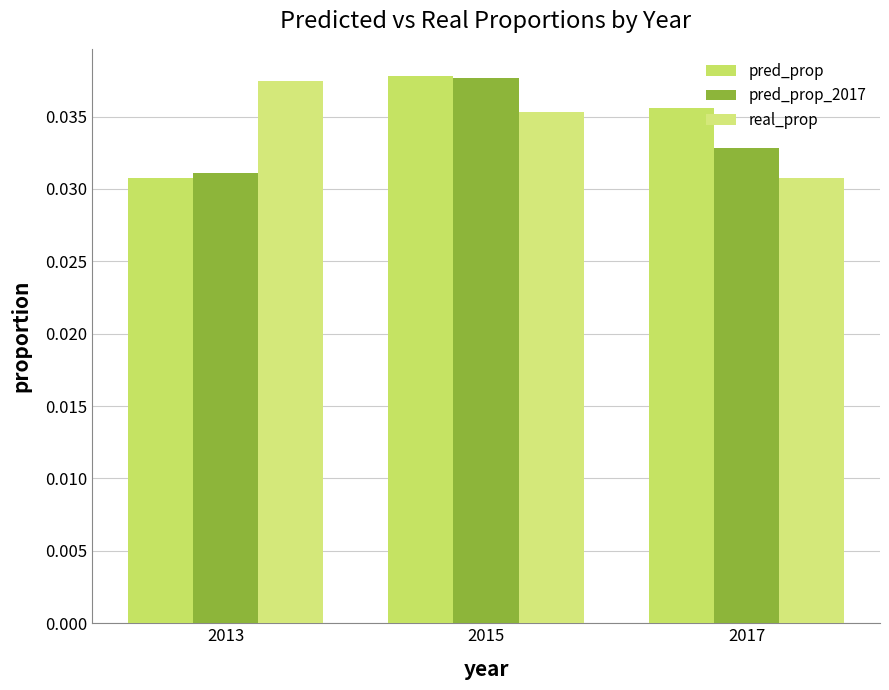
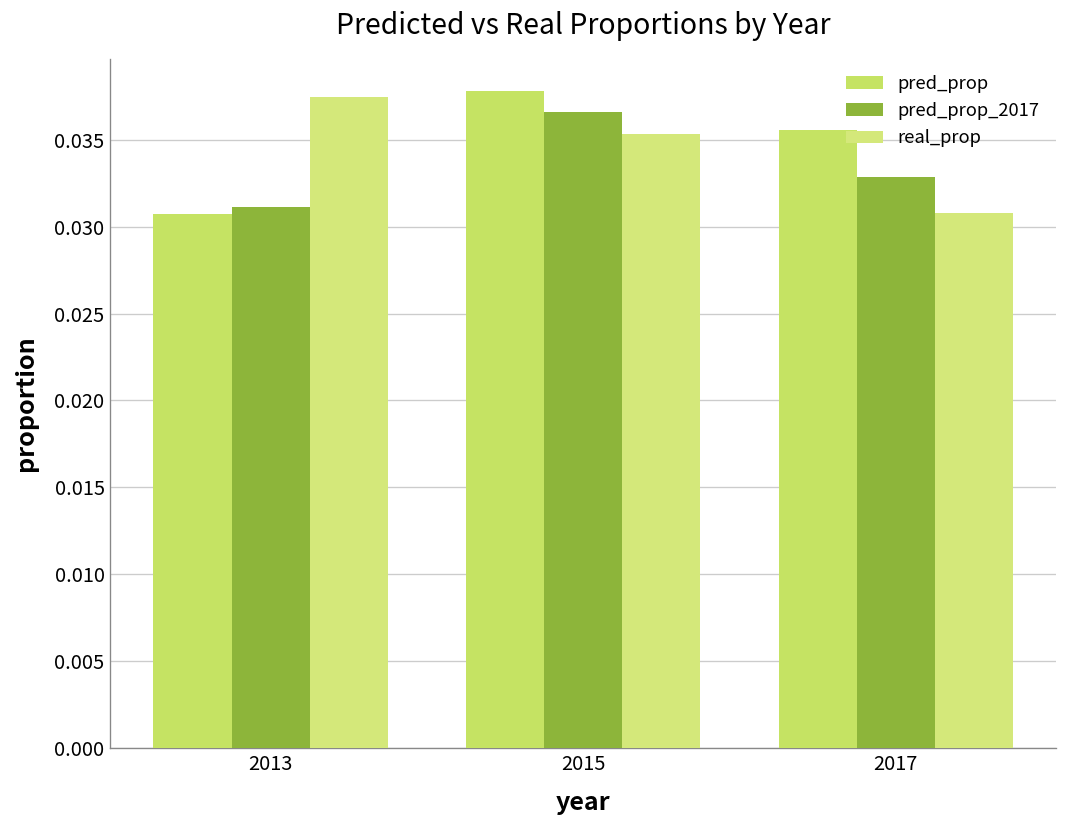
  {
    "pred_prop_2017": {
      "2013": 0.0311,
-     "2015": 0.0377,
+     "2015": 0.0366,
      "2017": 0.0329
    }
  }
